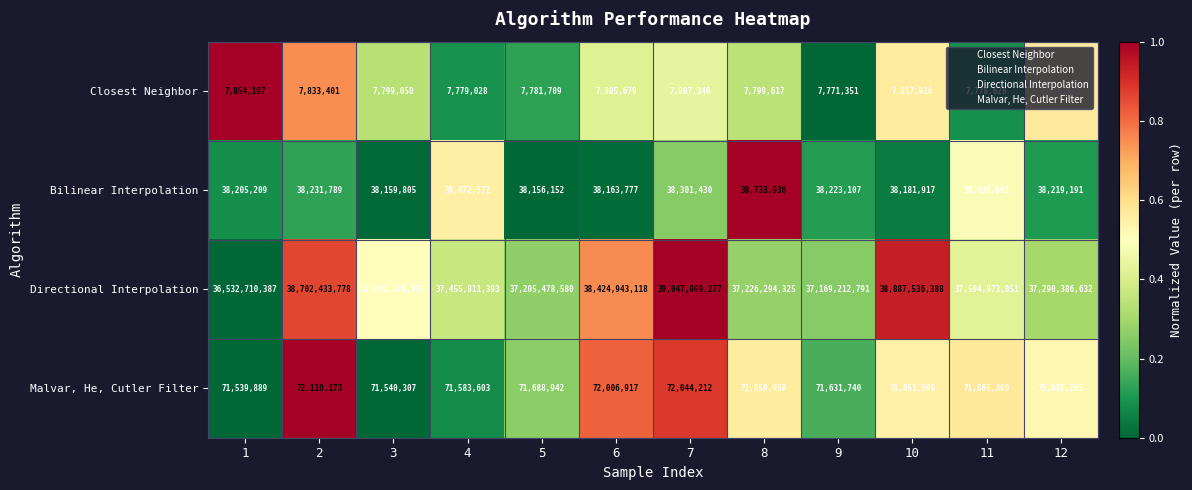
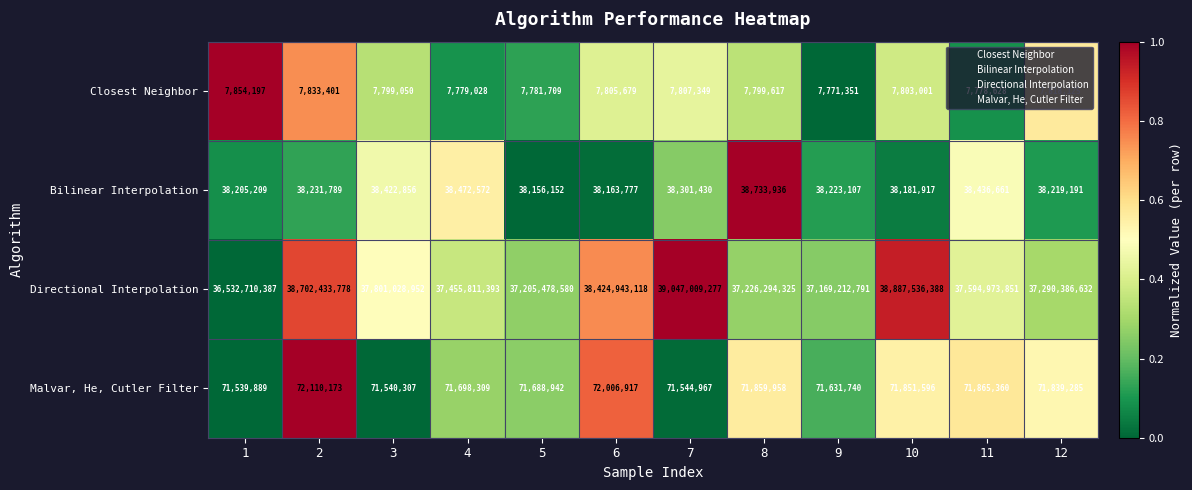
  {
    "Closest Neighbor": {
      "1": "7,854,197",
      "2": "7,833,401",
      "3": "7,799,050",
      "4": "7,779,028",
      "5": "7,781,709",
      "6": "7,805,679",
      "7": "7,807,349",
      "8": "7,799,617",
      "9": "7,771,351",
-     "10": "7,817,916"
+     "10": "7,803,001"
    },
    "Bilinear Interpolation": {
      "1": "38,205,209",
      "2": "38,231,789",
-     "3": "38,159,805",
+     "3": "38,422,856",
      "4": "38,472,572",
      "5": "38,156,152",
      "6": "38,163,777",
      "7": "38,301,430",
      "8": "38,733,936",
      "9": "38,223,107",
      "10": "38,181,917",
      "11": "38,436,661",
      "12": "38,219,191"
    },
    "Directional Interpolation": {
      "1": "36,532,710,387",
      "2": "38,702,433,778",
      "3": "37,801,028,952",
      "4": "37,455,811,393",
      "5": "37,205,478,580",
      "6": "38,424,943,118",
      "7": "39,047,009,277",
      "8": "37,226,294,325",
      "9": "37,169,212,791",
      "10": "38,887,536,388",
      "11": "37,594,973,851",
      "12": "37,290,386,632"
    },
    "Malvar, He, Cutler Filter": {
      "1": "71,539,889",
      "2": "72,110,173",
      "3": "71,540,307",
-     "4": "71,583,603",
+     "4": "71,698,309",
      "5": "71,688,942",
      "6": "72,006,917",
-     "7": "72,044,212",
+     "7": "71,544,967",
      "8": "71,859,958",
      "9": "71,631,740",
      "10": "71,851,596",
      "11": "71,865,360",
      "12": "71,839,285"
    }
  }
